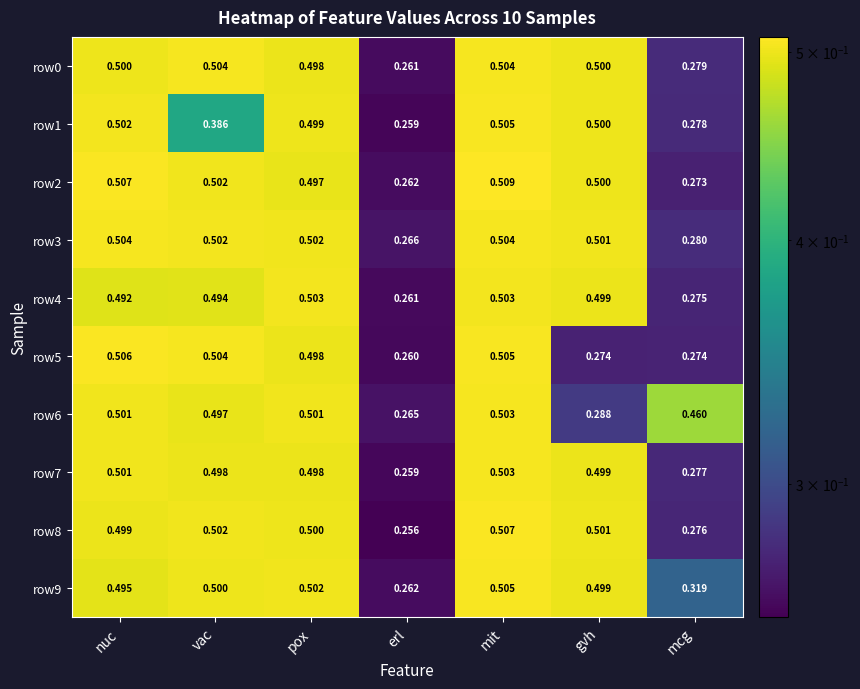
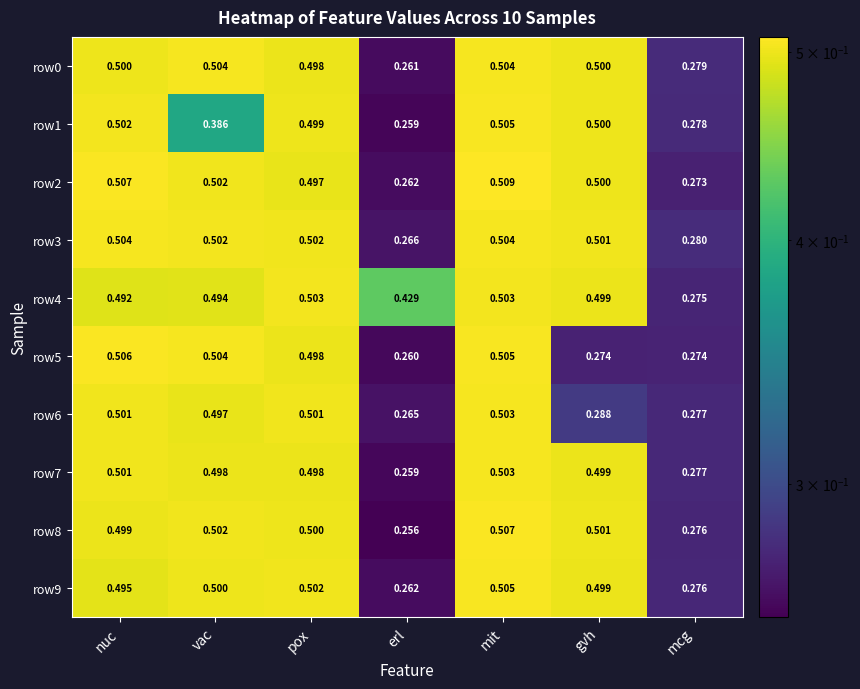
  {
    "row0": {
      "nuc": 0.500,
      "vac": 0.504,
      "pox": 0.498,
      "erl": 0.261,
      "mit": 0.504,
      "gvh": 0.500,
      "mcg": 0.279
    },
    "row1": {
      "nuc": 0.502,
      "vac": 0.386,
      "pox": 0.499,
      "erl": 0.259,
      "mit": 0.505,
      "gvh": 0.500,
      "mcg": 0.278
    },
    "row2": {
      "nuc": 0.507,
      "vac": 0.502,
      "pox": 0.497,
      "erl": 0.262,
      "mit": 0.509,
      "gvh": 0.500,
      "mcg": 0.273
    },
    "row3": {
      "nuc": 0.504,
      "vac": 0.502,
      "pox": 0.502,
      "erl": 0.266,
      "mit": 0.504,
      "gvh": 0.501,
      "mcg": 0.280
    },
    "row4": {
      "nuc": 0.492,
      "vac": 0.494,
      "pox": 0.503,
-     "erl": 0.261,
+     "erl": 0.429,
      "mit": 0.503,
      "gvh": 0.499,
      "mcg": 0.275
    },
    "row5": {
      "nuc": 0.506,
      "vac": 0.504,
      "pox": 0.498,
      "erl": 0.260,
      "mit": 0.505,
      "gvh": 0.274,
      "mcg": 0.274
    },
    "row6": {
      "nuc": 0.501,
      "vac": 0.497,
      "pox": 0.501,
      "erl": 0.265,
      "mit": 0.503,
      "gvh": 0.288,
-     "mcg": 0.460
+     "mcg": 0.277
    },
    "row7": {
      "nuc": 0.501,
      "vac": 0.498,
      "pox": 0.498,
      "erl": 0.259,
      "mit": 0.503,
      "gvh": 0.499,
      "mcg": 0.277
    },
    "row8": {
      "nuc": 0.499,
      "vac": 0.502,
      "pox": 0.500,
      "erl": 0.256,
      "mit": 0.507,
      "gvh": 0.501,
      "mcg": 0.276
    },
    "row9": {
      "nuc": 0.495,
      "vac": 0.500,
      "pox": 0.502,
      "erl": 0.262,
      "mit": 0.505,
      "gvh": 0.499,
-     "mcg": 0.319
+     "mcg": 0.276
    }
  }
